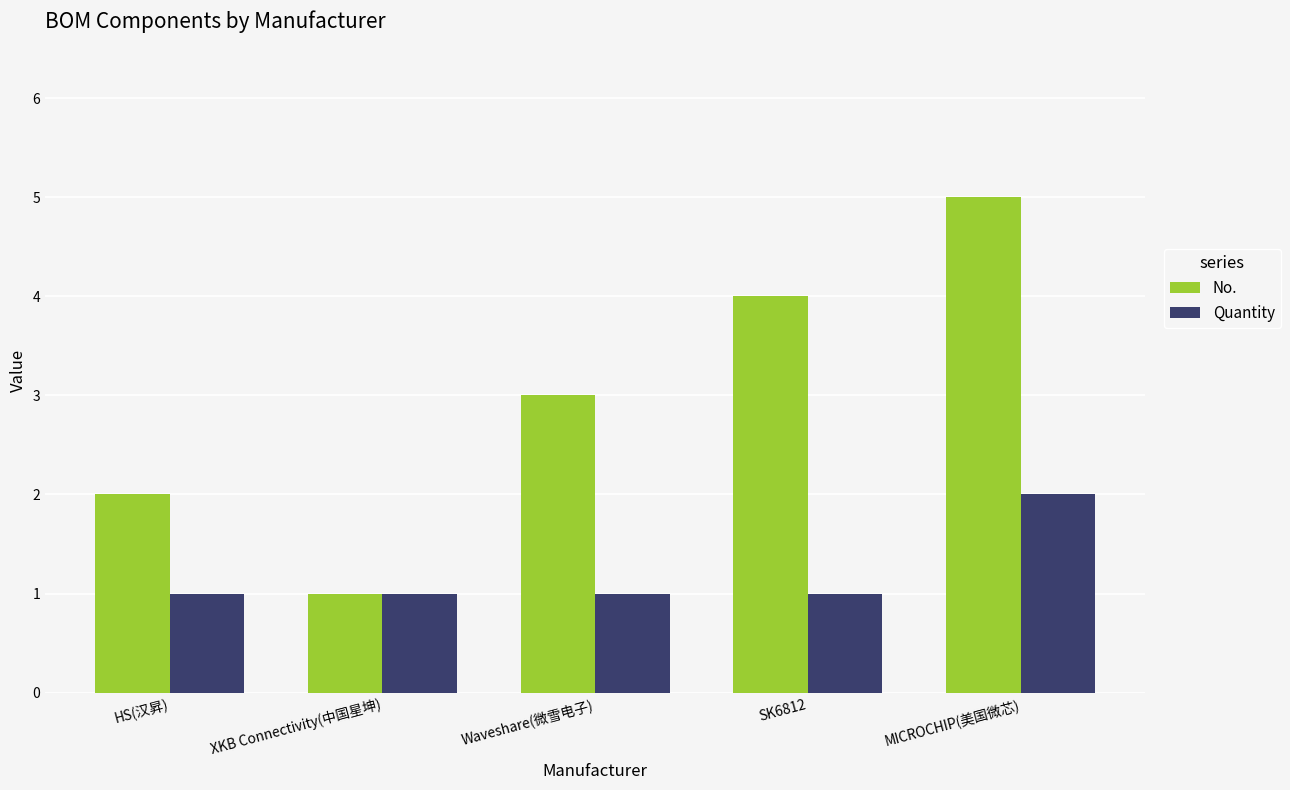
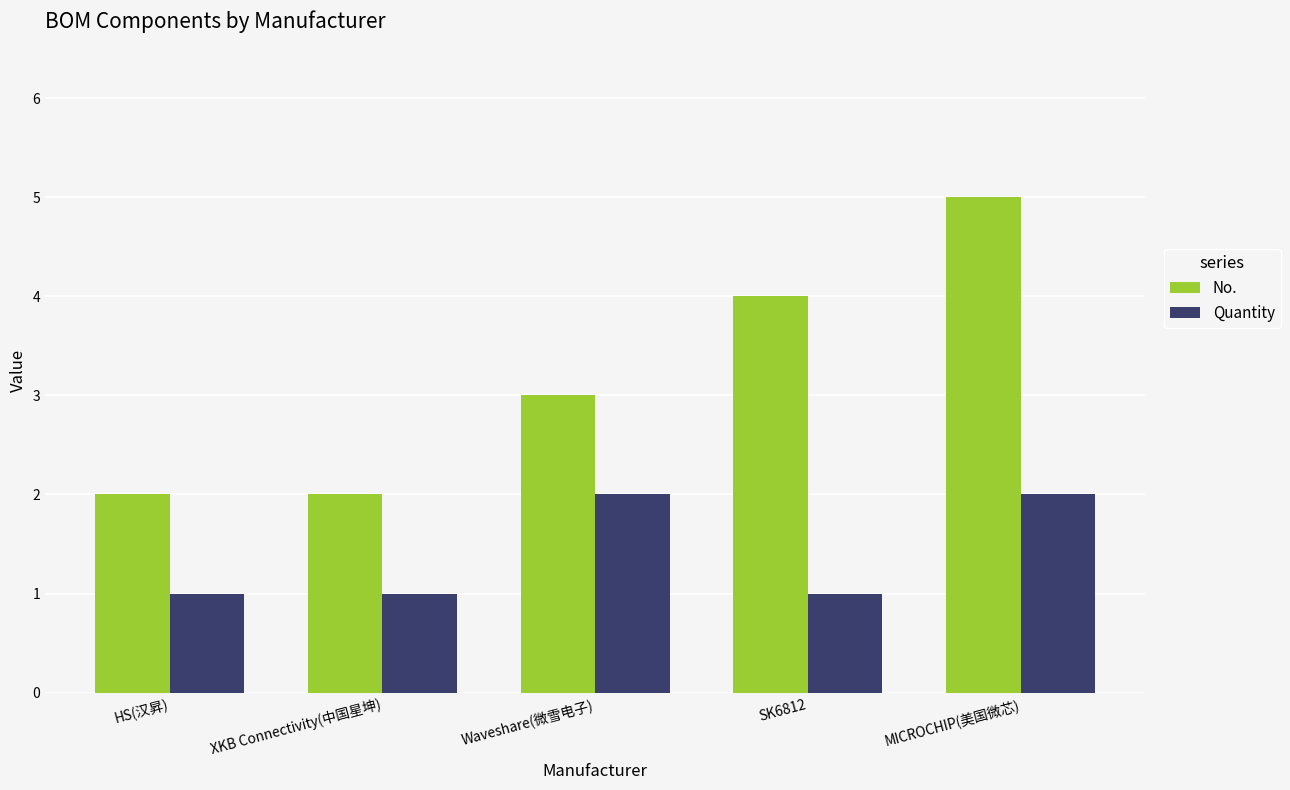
  {
    "No.": {
      "HS(汉昇)": 2,
-     "XKB Connectivity(中国星坤)": 1,
+     "XKB Connectivity(中国星坤)": 2,
      "Waveshare(微雪电子)": 3,
      "SK6812": 4,
      "MICROCHIP(美国微芯)": 5
    },
    "Quantity": {
      "HS(汉昇)": 1,
      "XKB Connectivity(中国星坤)": 1,
-     "Waveshare(微雪电子)": 1,
+     "Waveshare(微雪电子)": 2,
      "SK6812": 1,
      "MICROCHIP(美国微芯)": 2
    }
  }
